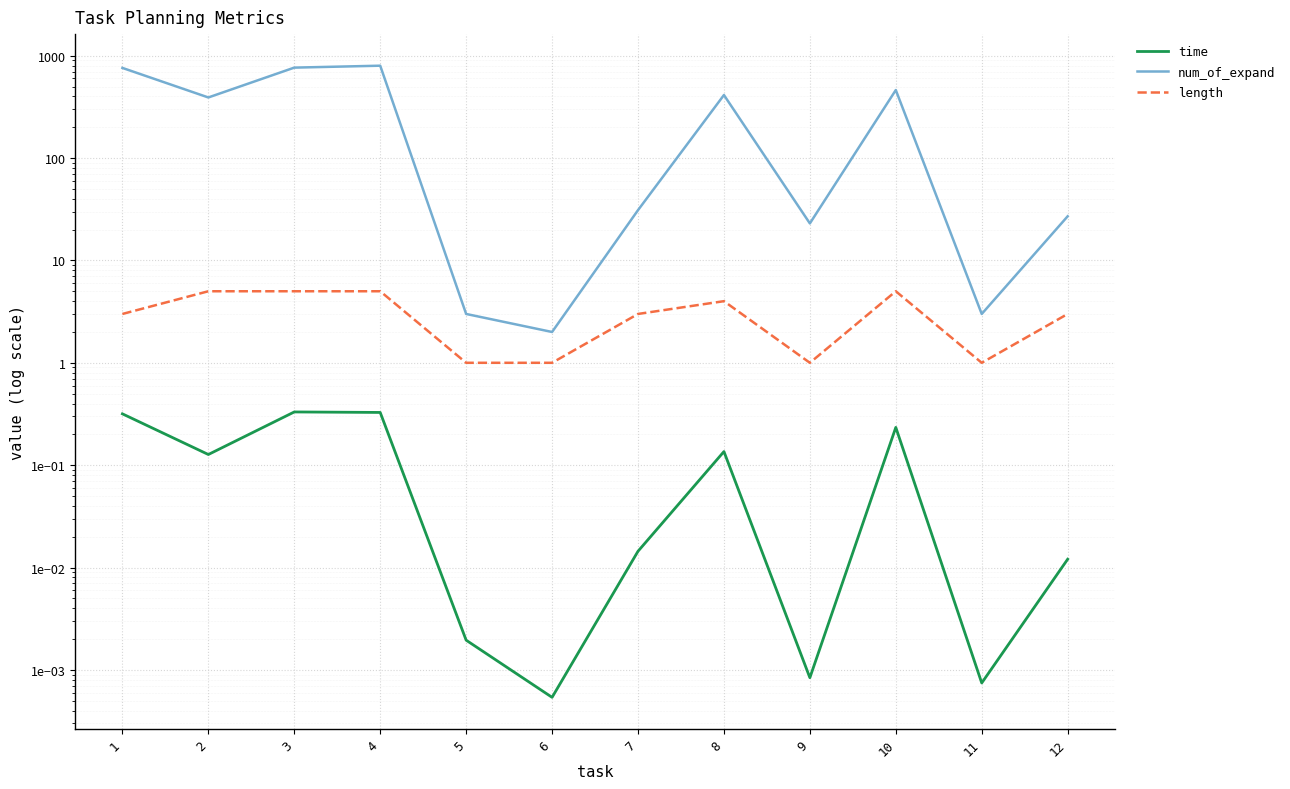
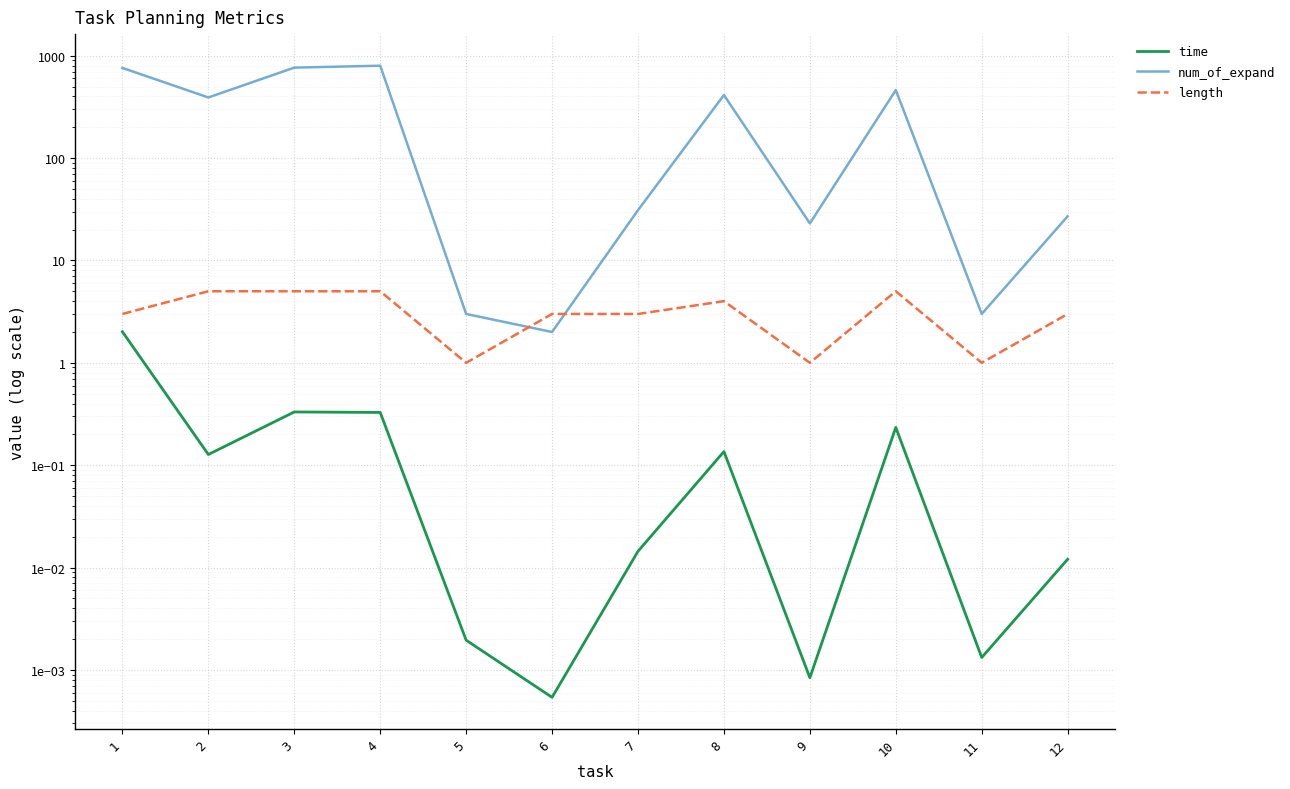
  {
    "time": {
-     "1": 0.32,
+     "1": 2.0,
      "2": 0.13,
      "3": 0.33,
      "4": 0.33,
      "5": 0.0020,
      "6": 0.0005,
      "7": 0.014,
      "8": 0.14,
      "9": 0.0008,
      "10": 0.23,
-     "11": 0.0007,
+     "11": 0.0013,
      "12": 0.012
    },
    "num_of_expand": {
      "1": 800,
      "2": 390,
      "3": 800,
      "4": 800,
      "5": 3.0,
      "6": 2.0,
      "7": 31,
      "8": 410,
      "9": 23,
      "10": 500,
      "11": 3.0,
      "12": 27
    },
    "length": {
      "1": 3,
      "2": 5,
      "3": 5,
      "4": 5,
      "5": 1,
-     "6": 1,
+     "6": 3,
      "7": 3,
      "8": 4,
      "9": 1,
      "10": 5,
      "11": 1,
      "12": 3
    }
  }
